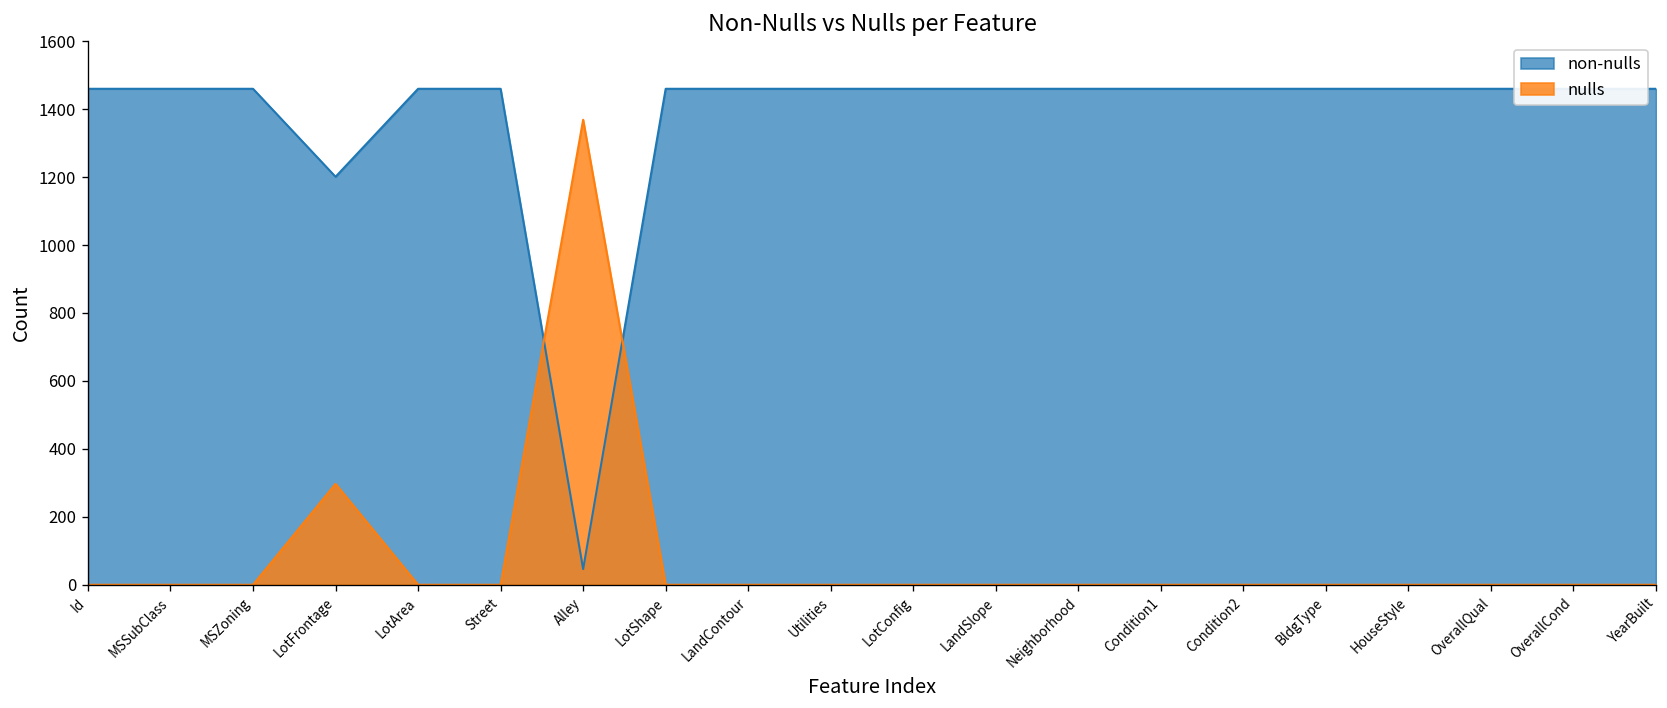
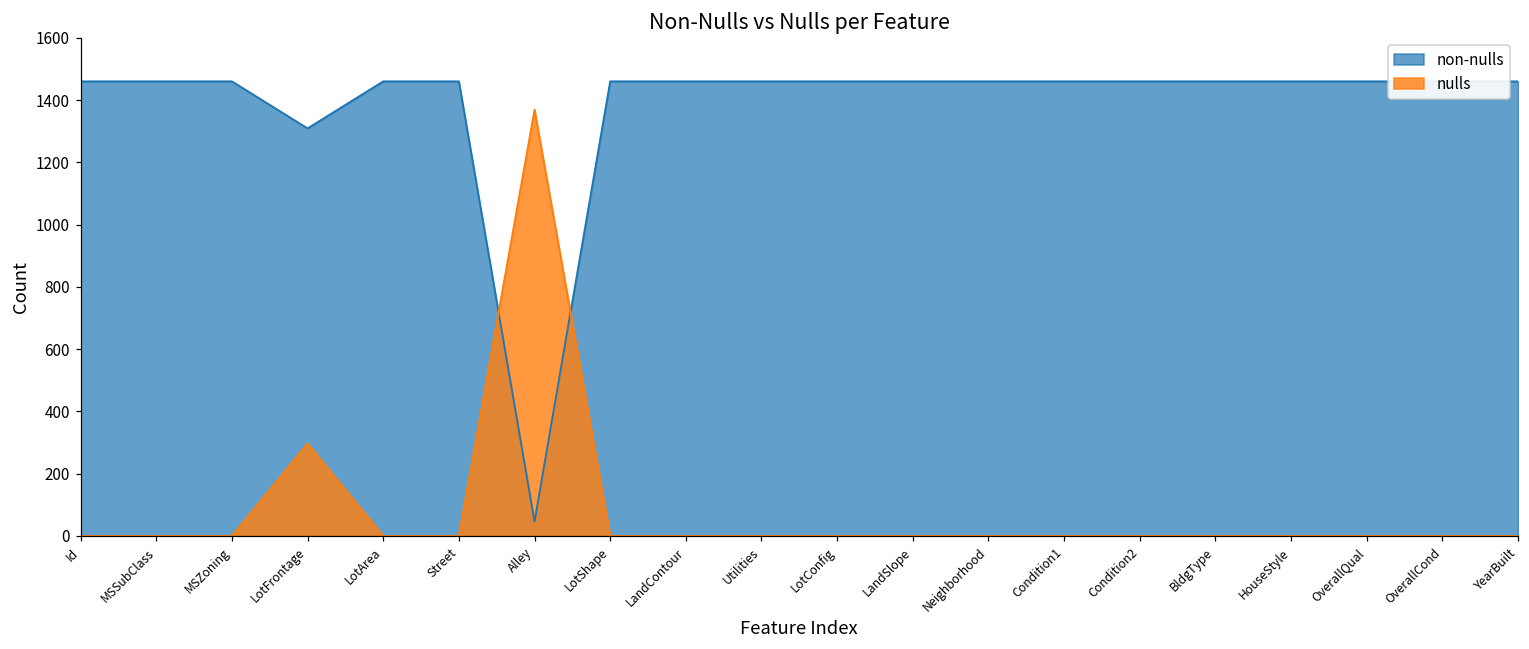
  {
    "non-nulls": {
      "Id": 1460,
      "MSSubClass": 1460,
      "MSZoning": 1460,
-     "LotFrontage": 1200,
+     "LotFrontage": 1310,
      "LotArea": 1460,
      "Street": 1460,
      "Alley": 50,
      "LotShape": 1460,
      "LandContour": 1460,
      "Utilities": 1460,
      "LotConfig": 1460,
      "LandSlope": 1460,
      "Neighborhood": 1460,
      "Condition1": 1460,
      "Condition2": 1460,
      "BldgType": 1460,
      "HouseStyle": 1460,
      "OverallQual": 1460,
      "YearBuilt": 1460
    },
    "nulls": {
      "Id": 0,
      "MSSubClass": 0,
      "MSZoning": 0,
      "LotFrontage": 300,
      "LotArea": 0,
      "Street": 0,
      "Alley": 1370,
      "LotShape": 0,
      "LandContour": 0,
      "Utilities": 0,
      "LotConfig": 0,
      "LandSlope": 0,
      "Neighborhood": 0,
      "Condition1": 0,
      "Condition2": 0,
      "BldgType": 0,
      "HouseStyle": 0,
      "OverallQual": 0,
      "OverallCond": 0,
      "YearBuilt": 0
    }
  }
